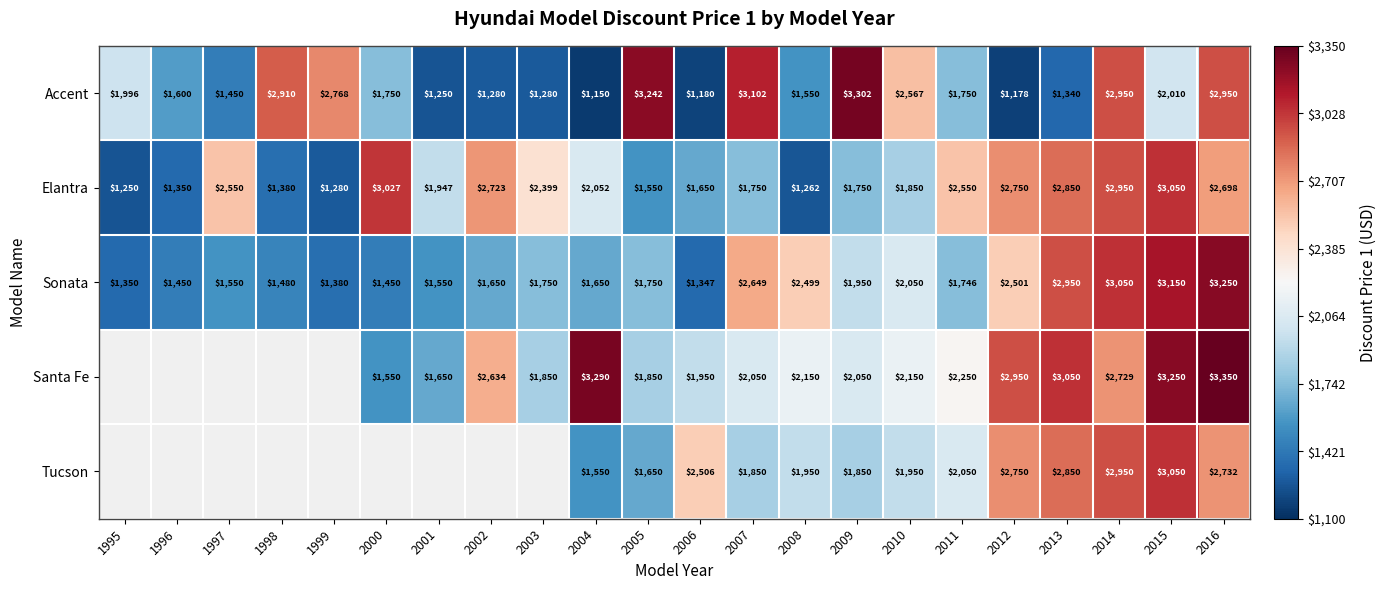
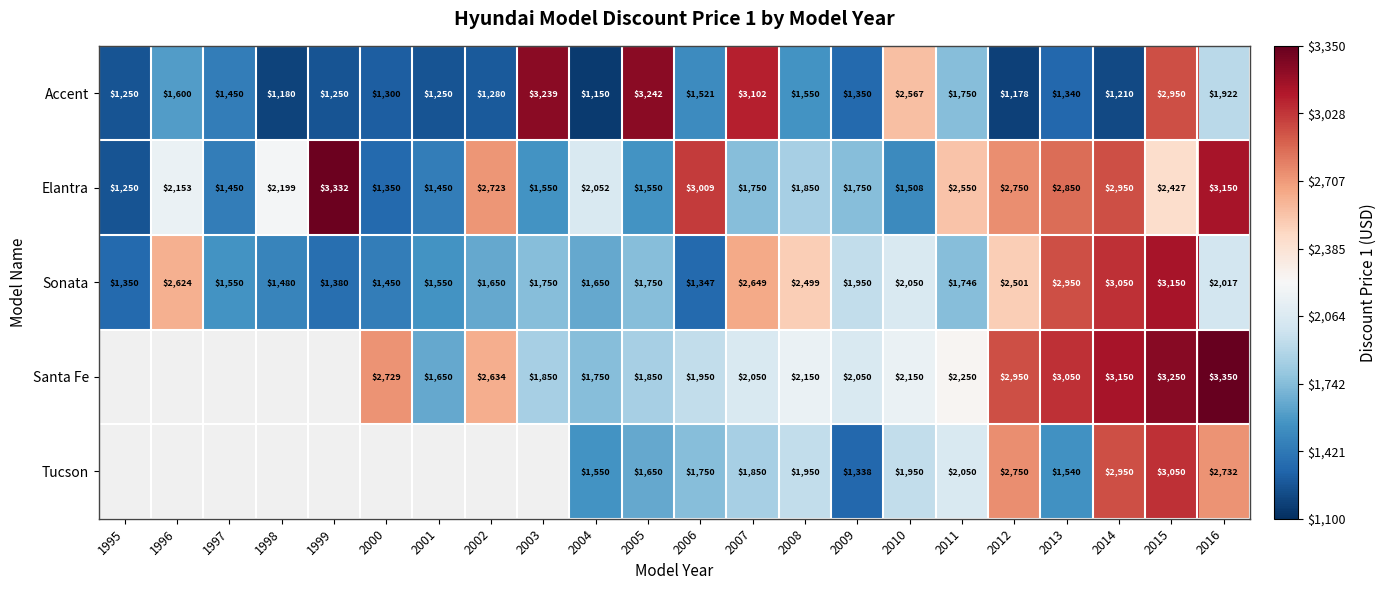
  {
    "Accent": {
-     "1995": "$1,996",
+     "1995": "$1,250",
      "1996": "$1,600",
      "1997": "$1,450",
-     "1998": "$2,910",
-     "1999": "$2,768",
-     "2000": "$1,750",
+     "1998": "$1,180",
+     "1999": "$1,250",
+     "2000": "$1,300",
      "2001": "$1,250",
      "2002": "$1,280",
-     "2003": "$1,280",
+     "2003": "$3,239",
      "2004": "$1,150",
      "2005": "$3,242",
-     "2006": "$1,180",
+     "2006": "$1,521",
      "2007": "$3,102",
      "2008": "$1,550",
-     "2009": "$3,302",
+     "2009": "$1,350",
      "2010": "$2,567",
      "2011": "$1,750",
      "2012": "$1,178",
      "2013": "$1,340",
-     "2014": "$2,950",
-     "2015": "$2,010",
-     "2016": "$2,950"
+     "2014": "$1,210",
+     "2015": "$2,950",
+     "2016": "$1,922"
    },
    "Elantra": {
      "1995": "$1,250",
-     "1996": "$1,350",
-     "1997": "$2,550",
-     "1998": "$1,380",
-     "1999": "$1,280",
-     "2000": "$3,027",
-     "2001": "$1,947",
+     "1996": "$2,153",
+     "1997": "$1,450",
+     "1998": "$2,199",
+     "1999": "$3,332",
+     "2000": "$1,350",
+     "2001": "$1,450",
      "2002": "$2,723",
-     "2003": "$2,399",
+     "2003": "$1,550",
      "2004": "$2,052",
      "2005": "$1,550",
-     "2006": "$1,650",
+     "2006": "$3,009",
      "2007": "$1,750",
-     "2008": "$1,262",
+     "2008": "$1,850",
      "2009": "$1,750",
-     "2010": "$1,850",
+     "2010": "$1,508",
      "2011": "$2,550",
      "2012": "$2,750",
      "2013": "$2,850",
      "2014": "$2,950",
-     "2015": "$3,050",
-     "2016": "$2,698"
+     "2015": "$2,427",
+     "2016": "$3,150"
    },
    "Sonata": {
      "1995": "$1,350",
-     "1996": "$1,450",
+     "1996": "$2,624",
      "1997": "$1,550",
      "1998": "$1,480",
      "1999": "$1,380",
      "2000": "$1,450",
      "2001": "$1,550",
      "2002": "$1,650",
      "2003": "$1,750",
      "2004": "$1,650",
      "2005": "$1,750",
      "2006": "$1,347",
      "2007": "$2,649",
      "2008": "$2,499",
      "2009": "$1,950",
      "2010": "$2,050",
      "2011": "$1,746",
      "2012": "$2,501",
      "2013": "$2,950",
      "2014": "$3,050",
      "2015": "$3,150",
-     "2016": "$3,250"
+     "2016": "$2,017"
    },
    "Santa Fe": {
-     "2000": "$1,550",
+     "2000": "$2,729",
      "2001": "$1,650",
      "2002": "$2,634",
      "2003": "$1,850",
-     "2004": "$3,290",
+     "2004": "$1,750",
      "2005": "$1,850",
      "2006": "$1,950",
      "2007": "$2,050",
      "2008": "$2,150",
      "2009": "$2,050",
      "2010": "$2,150",
      "2011": "$2,250",
      "2012": "$2,950",
      "2013": "$3,050",
-     "2014": "$2,729",
+     "2014": "$3,150",
      "2015": "$3,250",
      "2016": "$3,350"
    },
    "Tucson": {
      "2004": "$1,550",
      "2005": "$1,650",
-     "2006": "$2,506",
+     "2006": "$1,750",
      "2007": "$1,850",
      "2008": "$1,950",
-     "2009": "$1,850",
+     "2009": "$1,338",
      "2010": "$1,950",
      "2011": "$2,050",
      "2012": "$2,750",
-     "2013": "$2,850",
+     "2013": "$1,540",
      "2014": "$2,950",
      "2015": "$3,050",
      "2016": "$2,732"
    }
  }
